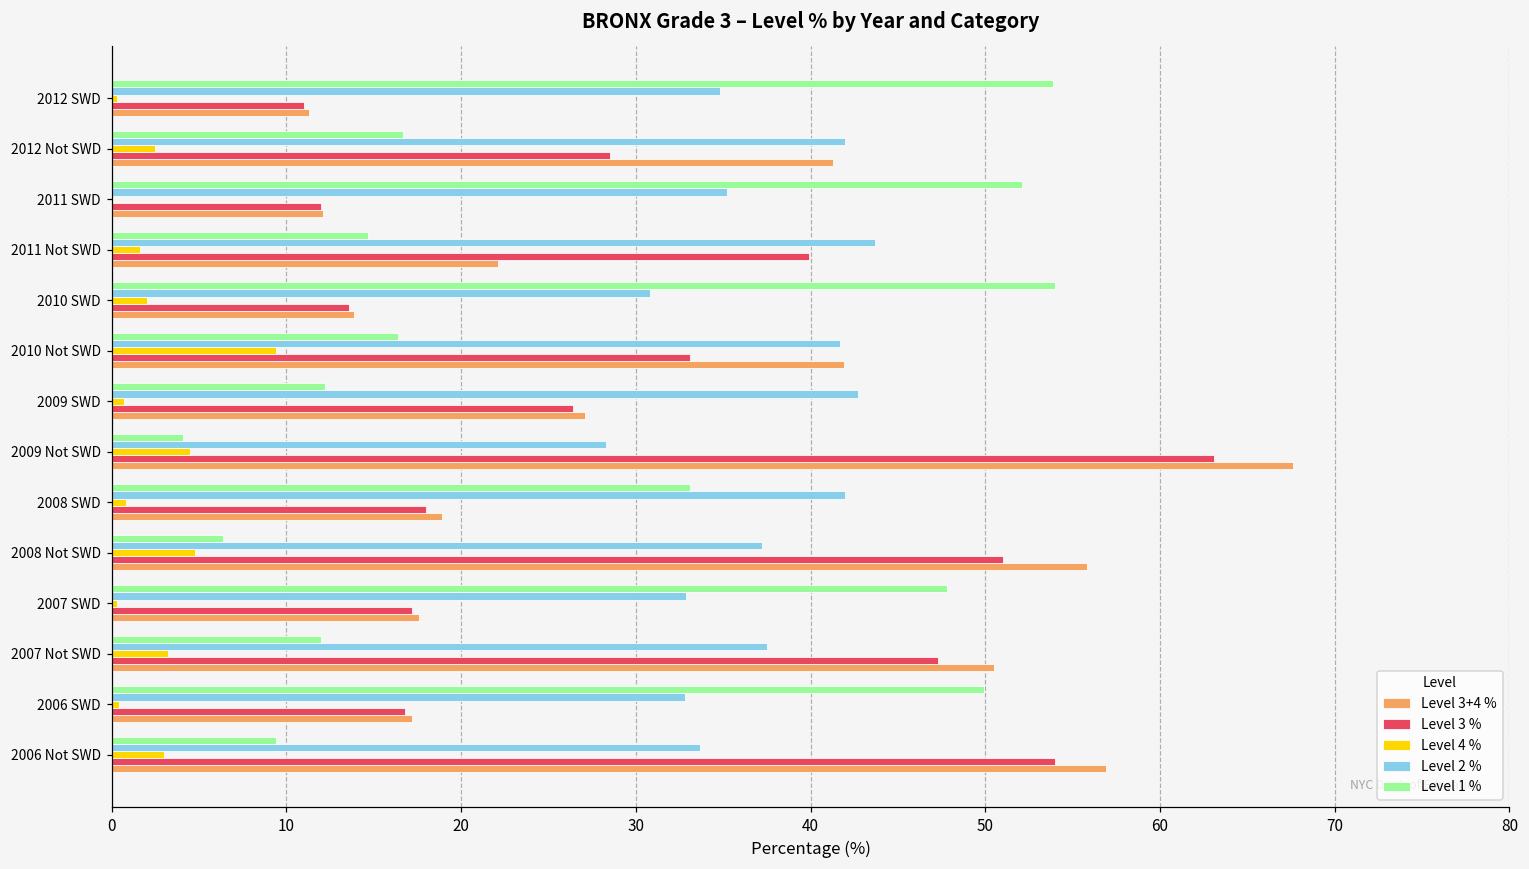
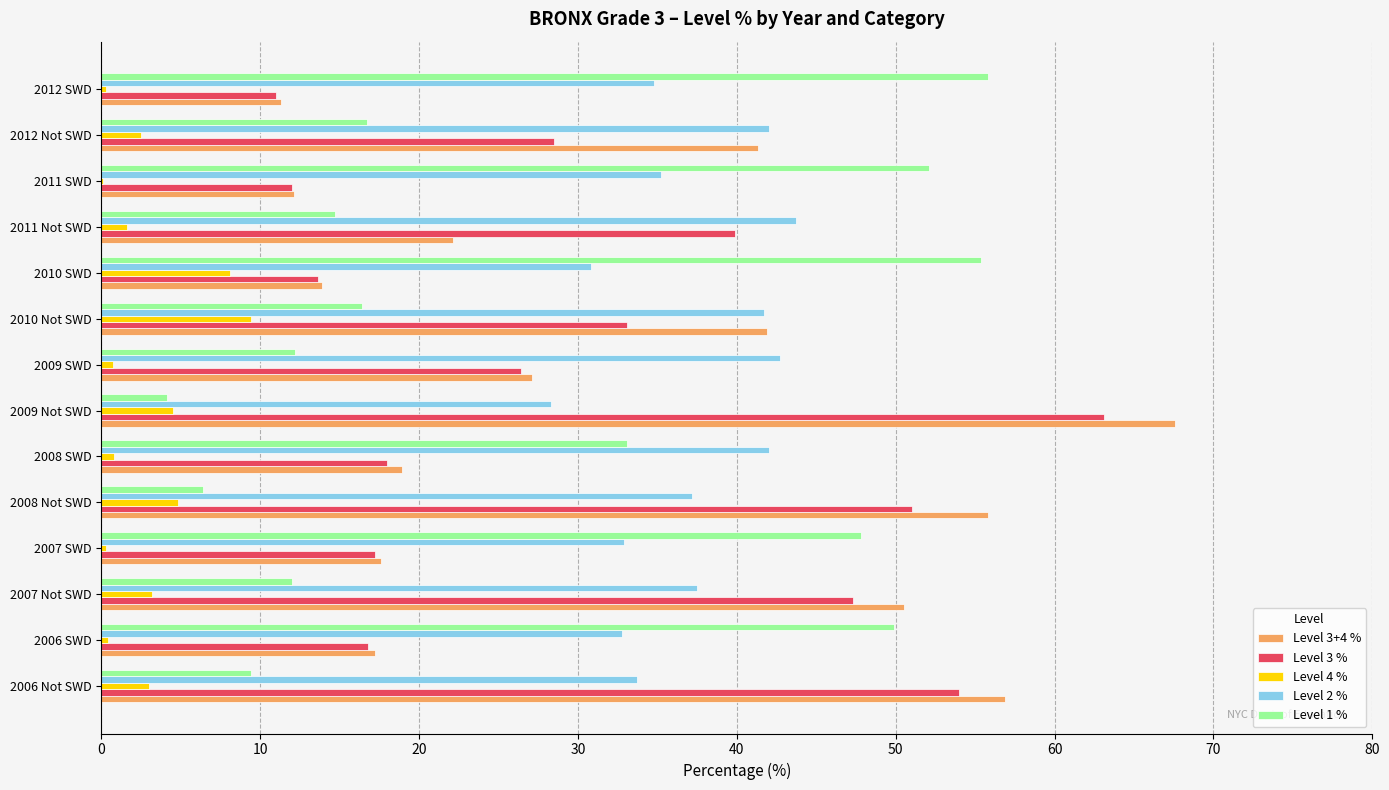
  {
    "Level 3+4 %": {
      "2012 SWD": 11.3,
      "2012 Not SWD": 41.3,
      "2011 SWD": 12.1,
      "2011 Not SWD": 22.1,
      "2010 SWD": 13.9,
      "2010 Not SWD": 41.9,
      "2009 SWD": 27.1,
      "2009 Not SWD": 67.6,
      "2008 SWD": 18.9,
      "2008 Not SWD": 55.8,
      "2007 SWD": 17.6,
      "2007 Not SWD": 50.5,
      "2006 SWD": 17.2,
      "2006 Not SWD": 56.9
    },
    "Level 3 %": {
      "2012 SWD": 11.0,
      "2012 Not SWD": 28.5,
      "2011 SWD": 12.0,
      "2011 Not SWD": 39.9,
      "2010 SWD": 13.6,
      "2010 Not SWD": 33.1,
      "2009 SWD": 26.4,
      "2009 Not SWD": 63.1,
      "2008 SWD": 18.0,
      "2008 Not SWD": 51.0,
      "2007 SWD": 17.2,
      "2007 Not SWD": 47.3,
      "2006 SWD": 16.8,
      "2006 Not SWD": 54.0
    },
    "Level 4 %": {
      "2012 SWD": 0.3,
      "2012 Not SWD": 2.5,
      "2011 Not SWD": 1.6,
-     "2010 SWD": 2.0,
+     "2010 SWD": 8.1,
      "2010 Not SWD": 9.4,
      "2009 SWD": 0.7,
      "2009 Not SWD": 4.5,
      "2008 SWD": 0.8,
      "2008 Not SWD": 4.8,
      "2007 SWD": 0.3,
      "2007 Not SWD": 3.2,
      "2006 SWD": 0.4,
      "2006 Not SWD": 3.0
    },
    "Level 2 %": {
      "2012 SWD": 34.8,
      "2012 Not SWD": 42.0,
      "2011 SWD": 35.2,
      "2011 Not SWD": 43.7,
      "2010 SWD": 30.8,
      "2010 Not SWD": 41.7,
      "2009 SWD": 42.7,
      "2009 Not SWD": 28.3,
      "2008 SWD": 42.0,
      "2008 Not SWD": 37.2,
      "2007 SWD": 32.9,
      "2007 Not SWD": 37.5,
      "2006 SWD": 32.8,
      "2006 Not SWD": 33.7
    },
    "Level 1 %": {
-     "2012 SWD": 53.9,
+     "2012 SWD": 55.8,
      "2012 Not SWD": 16.7,
      "2011 SWD": 52.1,
      "2011 Not SWD": 14.7,
-     "2010 SWD": 54.0,
+     "2010 SWD": 55.4,
      "2010 Not SWD": 16.4,
      "2009 SWD": 12.2,
      "2009 Not SWD": 4.1,
      "2008 SWD": 33.1,
      "2008 Not SWD": 6.4,
      "2007 SWD": 47.8,
      "2007 Not SWD": 12.0,
      "2006 SWD": 49.9,
      "2006 Not SWD": 9.4
    }
  }
